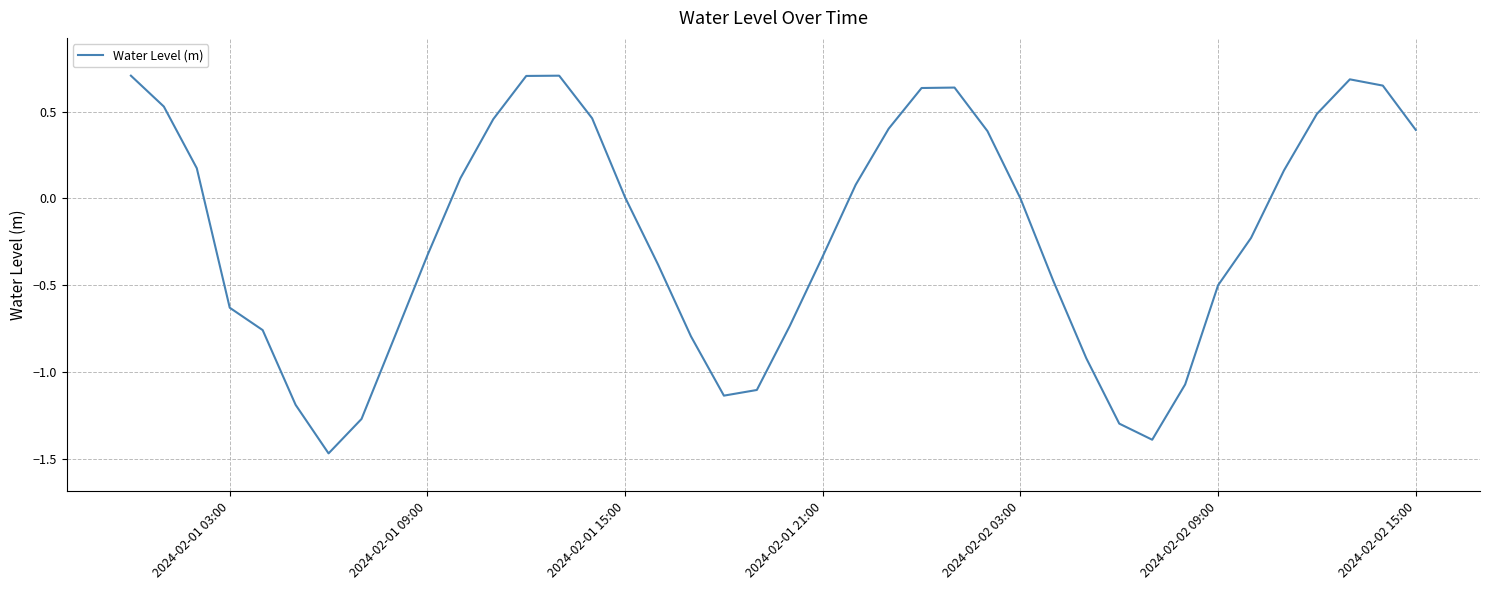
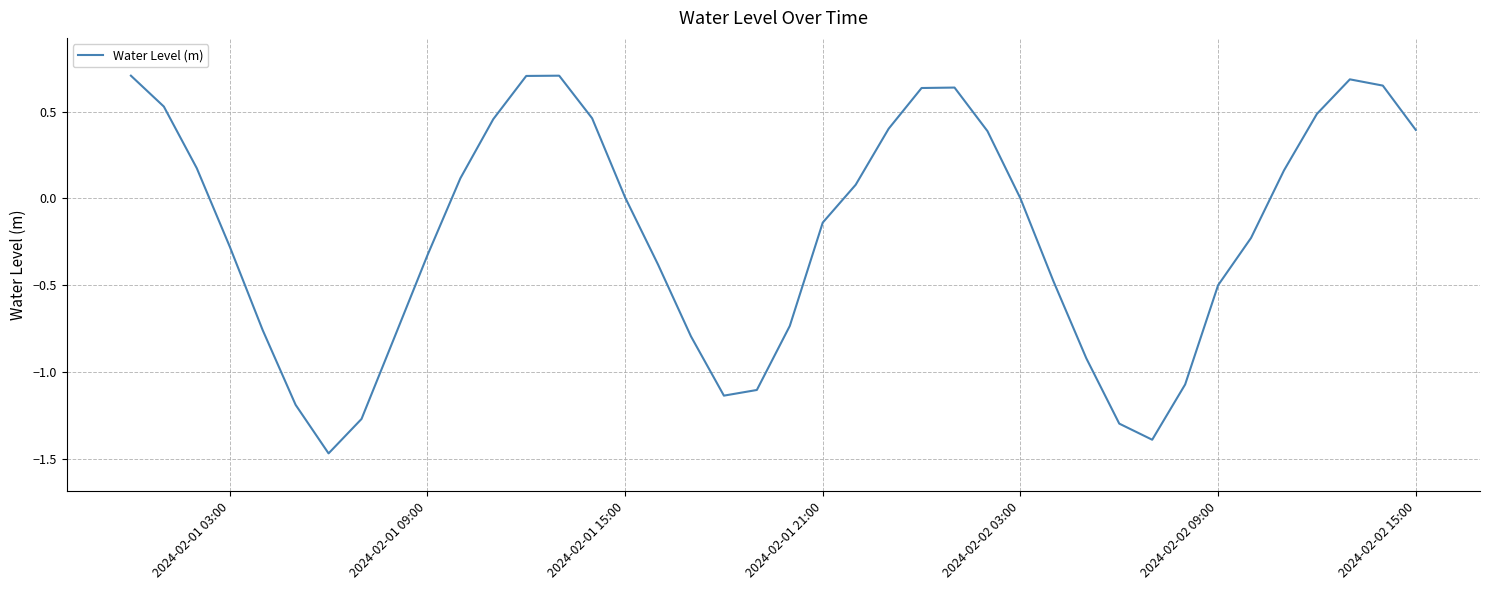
  {
-   "2024-02-01 03:00": -0.63,
+   "2024-02-01 03:00": -0.28,
    "2024-02-01 09:00": -0.33,
    "2024-02-01 15:00": 0.01,
-   "2024-02-01 21:00": -0.33,
+   "2024-02-01 21:00": -0.14,
    "2024-02-02 03:00": 0.00,
    "2024-02-02 09:00": -0.50,
    "2024-02-02 15:00": 0.39
  }
